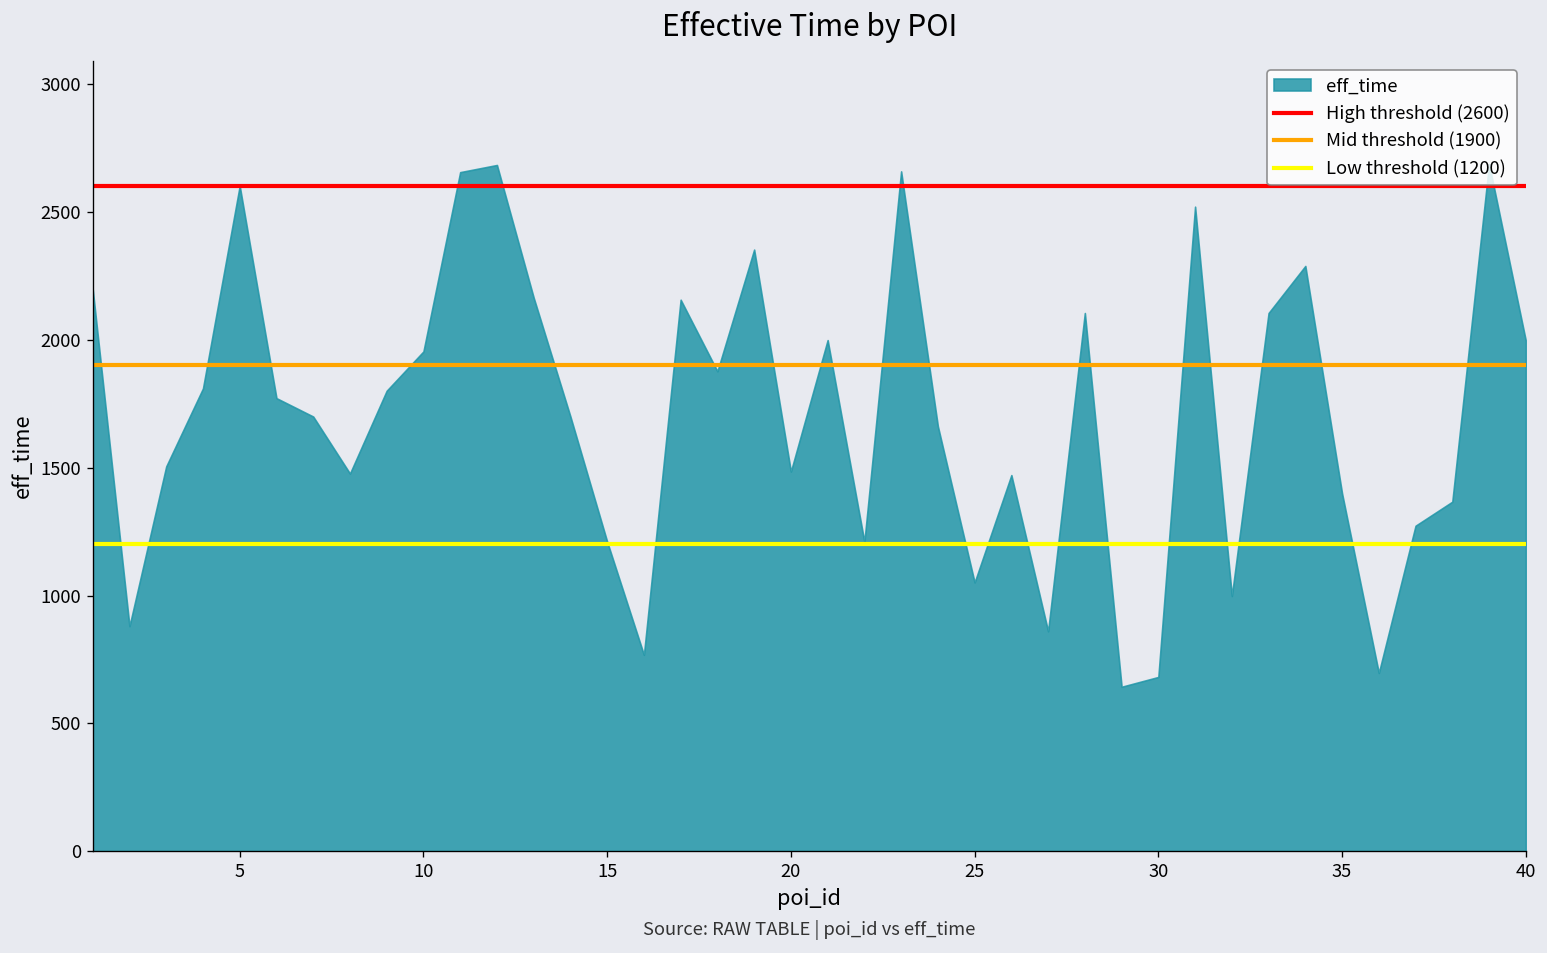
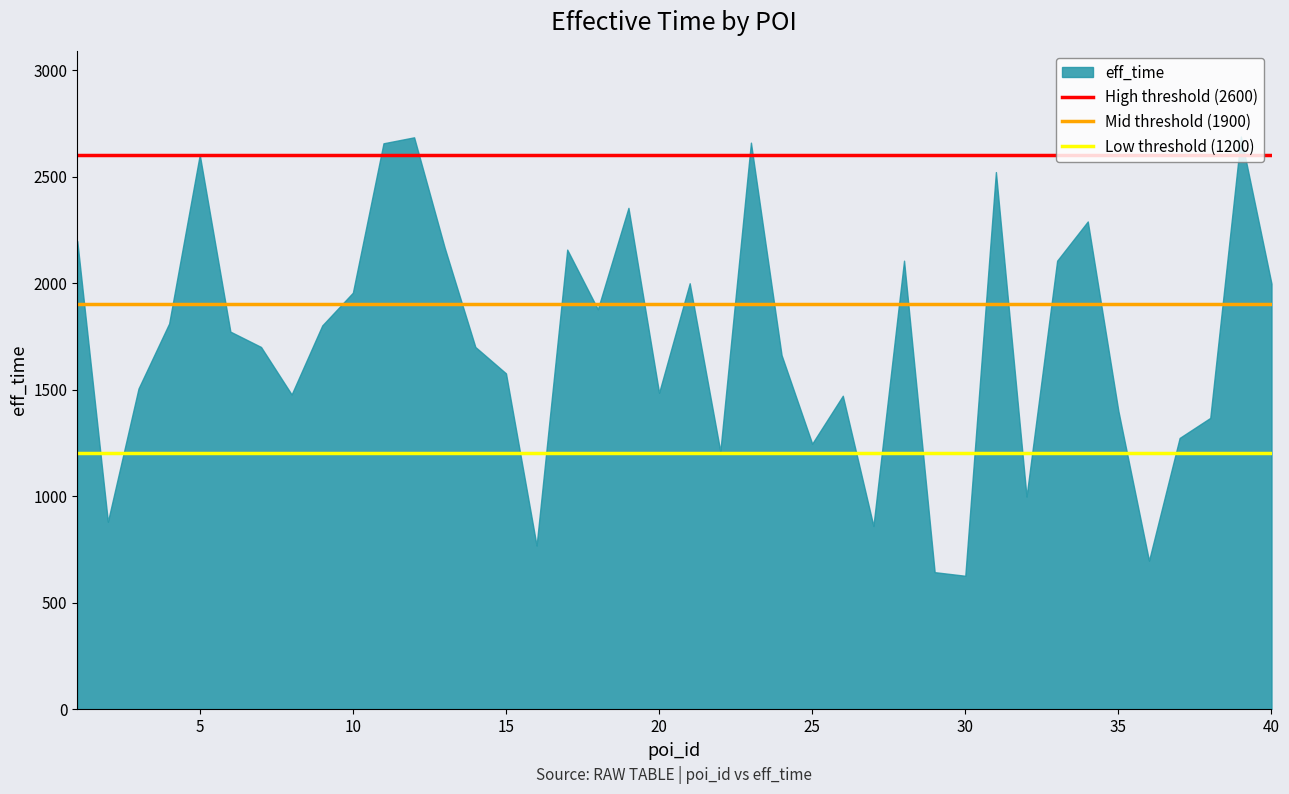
  {
    "5": 2600,
    "10": 1950,
-   "15": 1210,
+   "15": 1580,
    "20": 1490,
-   "25": 1050,
-   "30": 680,
+   "25": 1250,
+   "30": 630,
    "35": 1400,
    "40": 2000
  }
